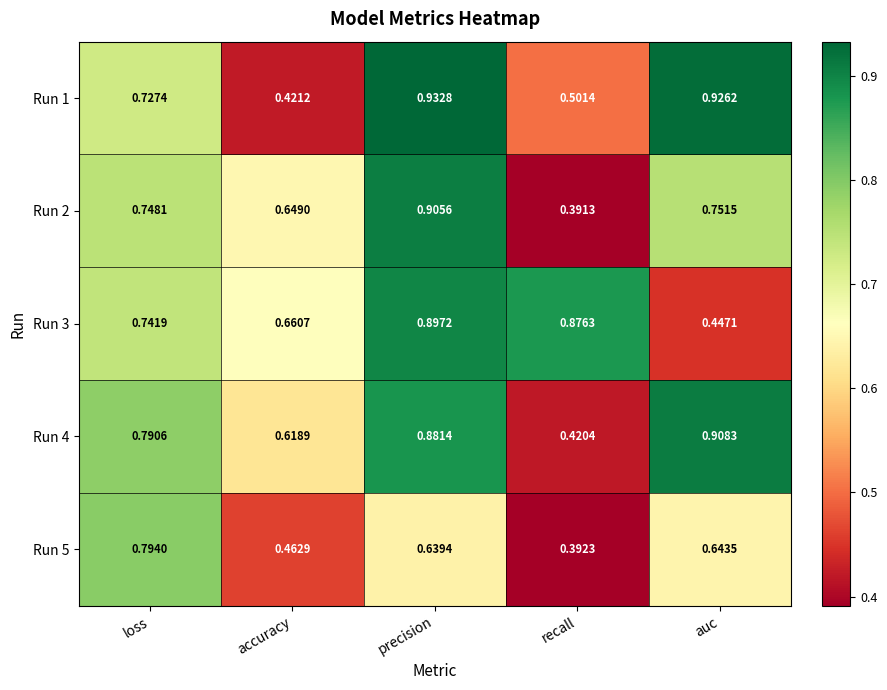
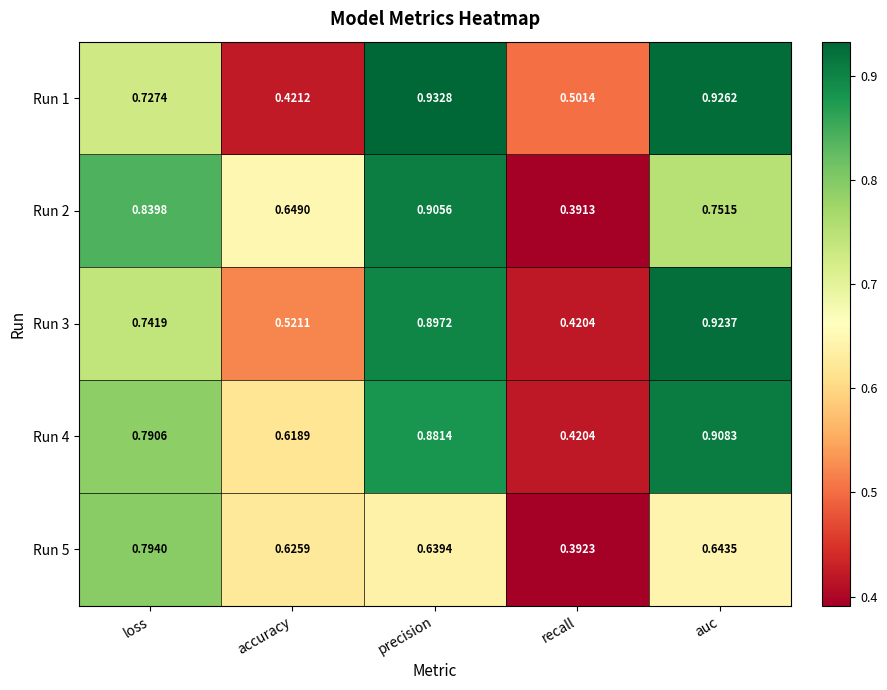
  {
    "Run 1": {
      "loss": 0.7274,
      "accuracy": 0.4212,
      "precision": 0.9328,
      "recall": 0.5014,
      "auc": 0.9262
    },
    "Run 2": {
-     "loss": 0.7481,
+     "loss": 0.8398,
      "accuracy": 0.6490,
      "precision": 0.9056,
      "recall": 0.3913,
      "auc": 0.7515
    },
    "Run 3": {
      "loss": 0.7419,
-     "accuracy": 0.6607,
+     "accuracy": 0.5211,
      "precision": 0.8972,
-     "recall": 0.8763,
-     "auc": 0.4471
+     "recall": 0.4204,
+     "auc": 0.9237
    },
    "Run 4": {
      "loss": 0.7906,
      "accuracy": 0.6189,
      "precision": 0.8814,
      "recall": 0.4204,
      "auc": 0.9083
    },
    "Run 5": {
      "loss": 0.7940,
-     "accuracy": 0.4629,
+     "accuracy": 0.6259,
      "precision": 0.6394,
      "recall": 0.3923,
      "auc": 0.6435
    }
  }
